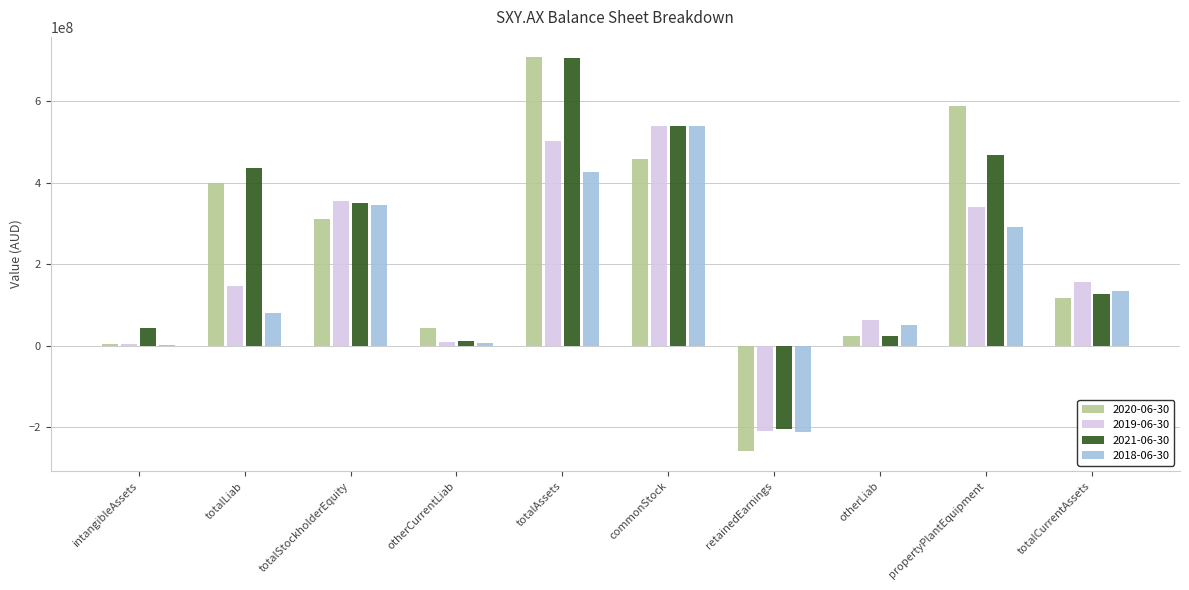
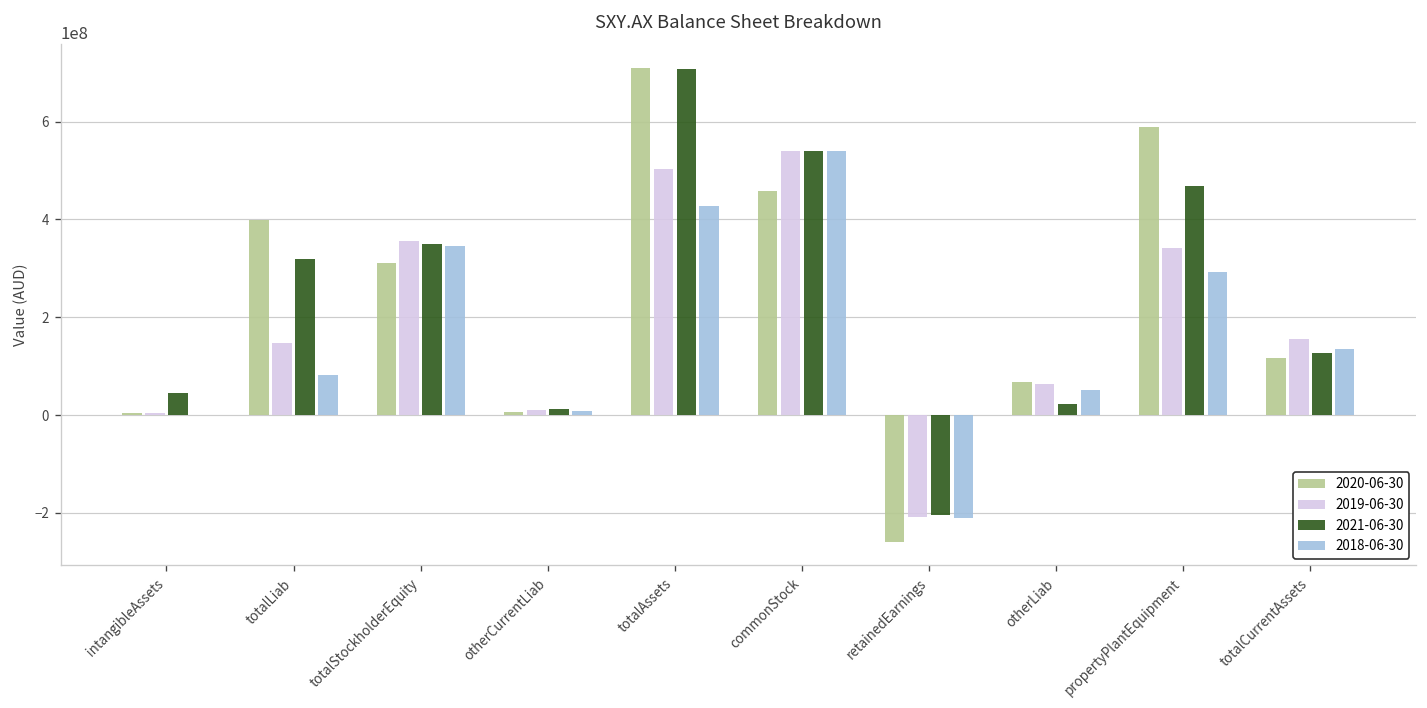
  {
    "2020-06-30": {
      "totalLiab": 400000000,
      "totalStockholderEquity": 310000000,
-     "otherCurrentLiab": 40000000,
+     "otherCurrentLiab": 10000000,
      "totalAssets": 710000000,
      "commonStock": 460000000,
      "retainedEarnings": -260000000,
-     "otherLiab": 20000000,
+     "otherLiab": 70000000,
      "propertyPlantEquipment": 590000000,
      "totalCurrentAssets": 120000000
    },
    "2021-06-30": {
      "intangibleAssets": 40000000,
-     "totalLiab": 440000000,
+     "totalLiab": 320000000,
      "totalStockholderEquity": 350000000,
      "otherCurrentLiab": 10000000,
      "totalAssets": 710000000,
      "commonStock": 540000000,
      "retainedEarnings": -200000000,
      "otherLiab": 20000000,
      "propertyPlantEquipment": 470000000,
      "totalCurrentAssets": 130000000
    }
  }
